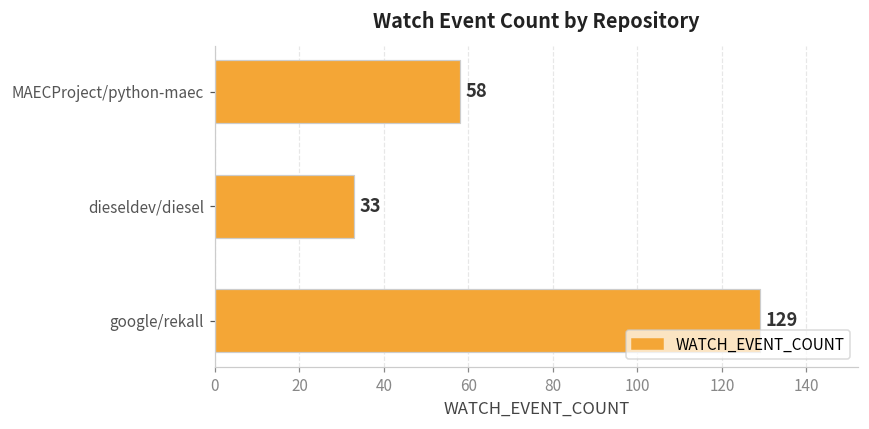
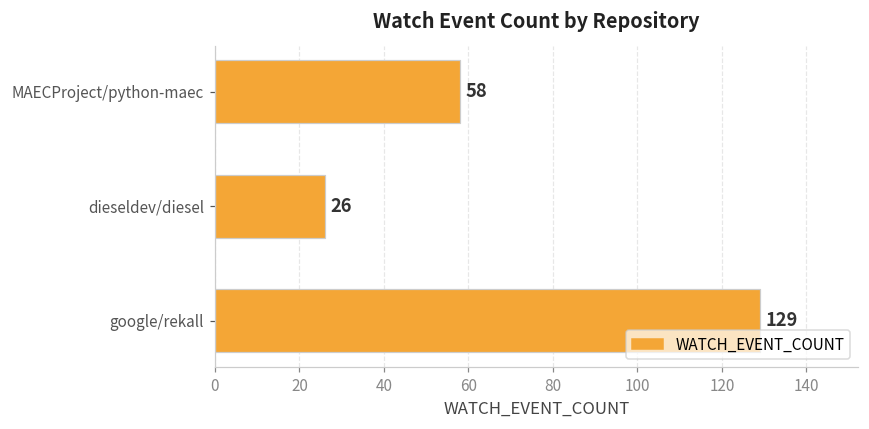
  {
    "MAECProject/python-maec": 58,
-   "dieseldev/diesel": 33,
+   "dieseldev/diesel": 26,
    "google/rekall": 129
  }
